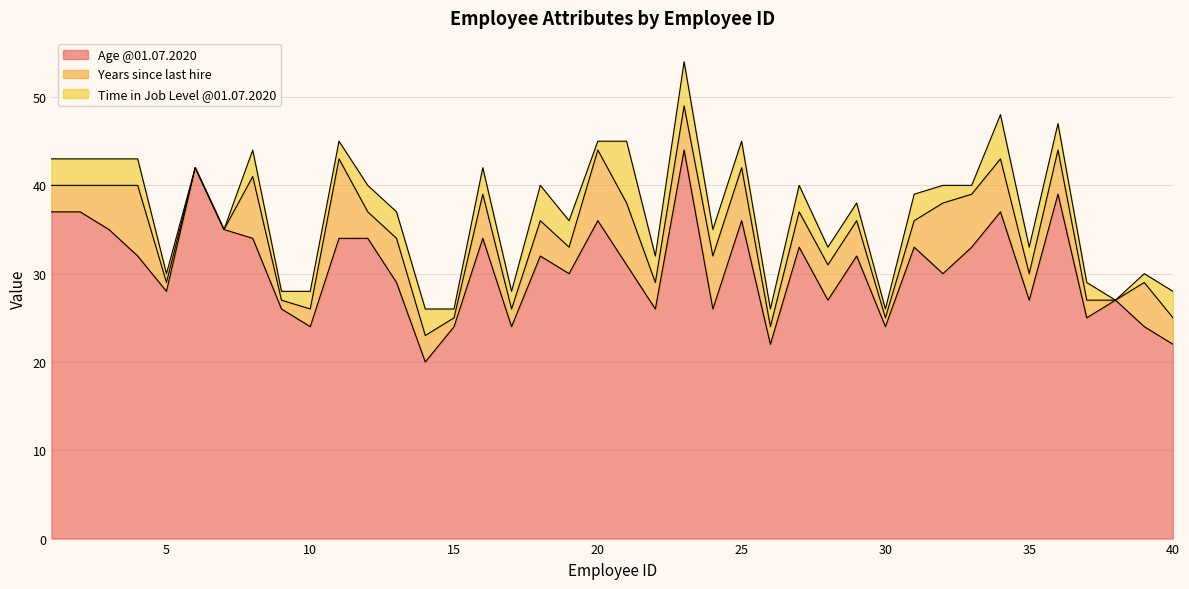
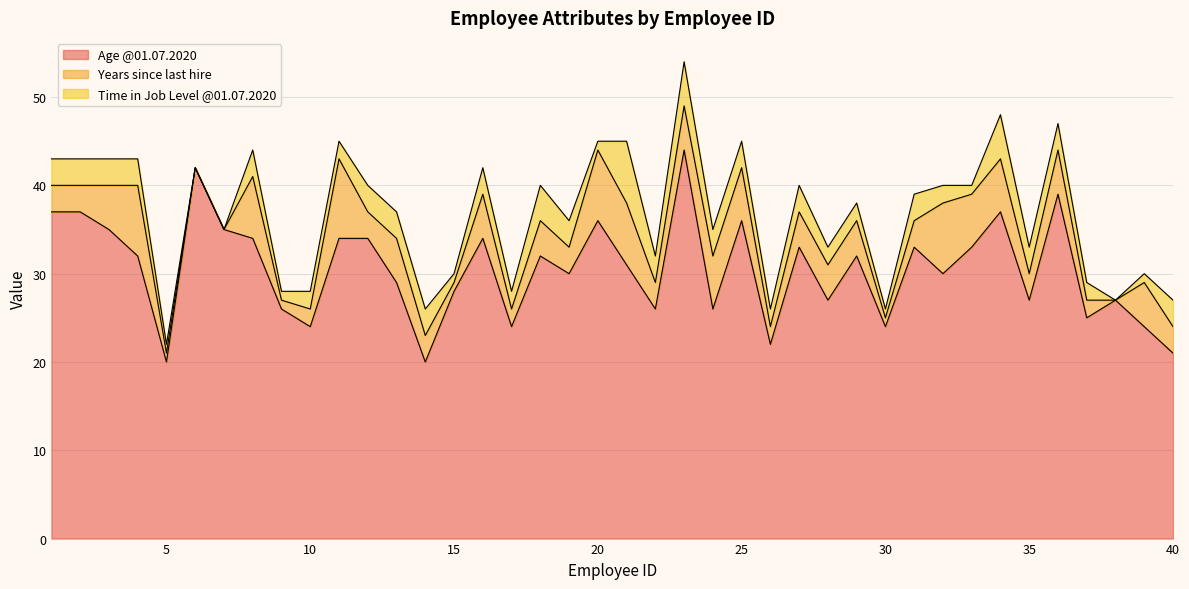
  {
    "Age @01.07.2020": {
-     "5": 28,
+     "5": 20,
      "10": 24,
-     "15": 24,
+     "15": 28,
      "20": 36,
      "25": 36,
      "30": 24,
      "35": 27,
-     "40": 22
+     "40": 21
    }
  }
